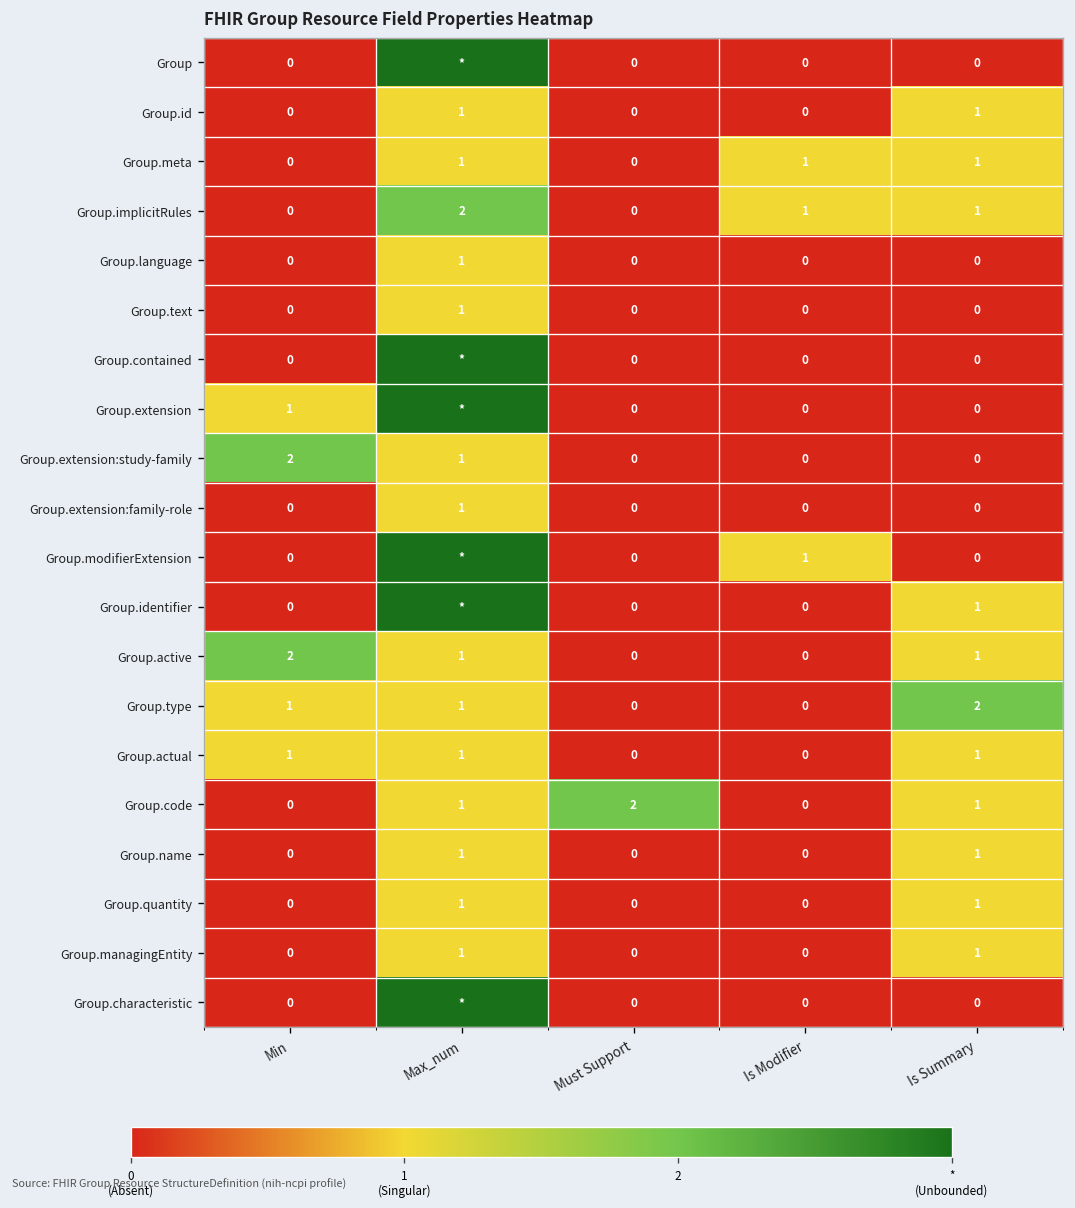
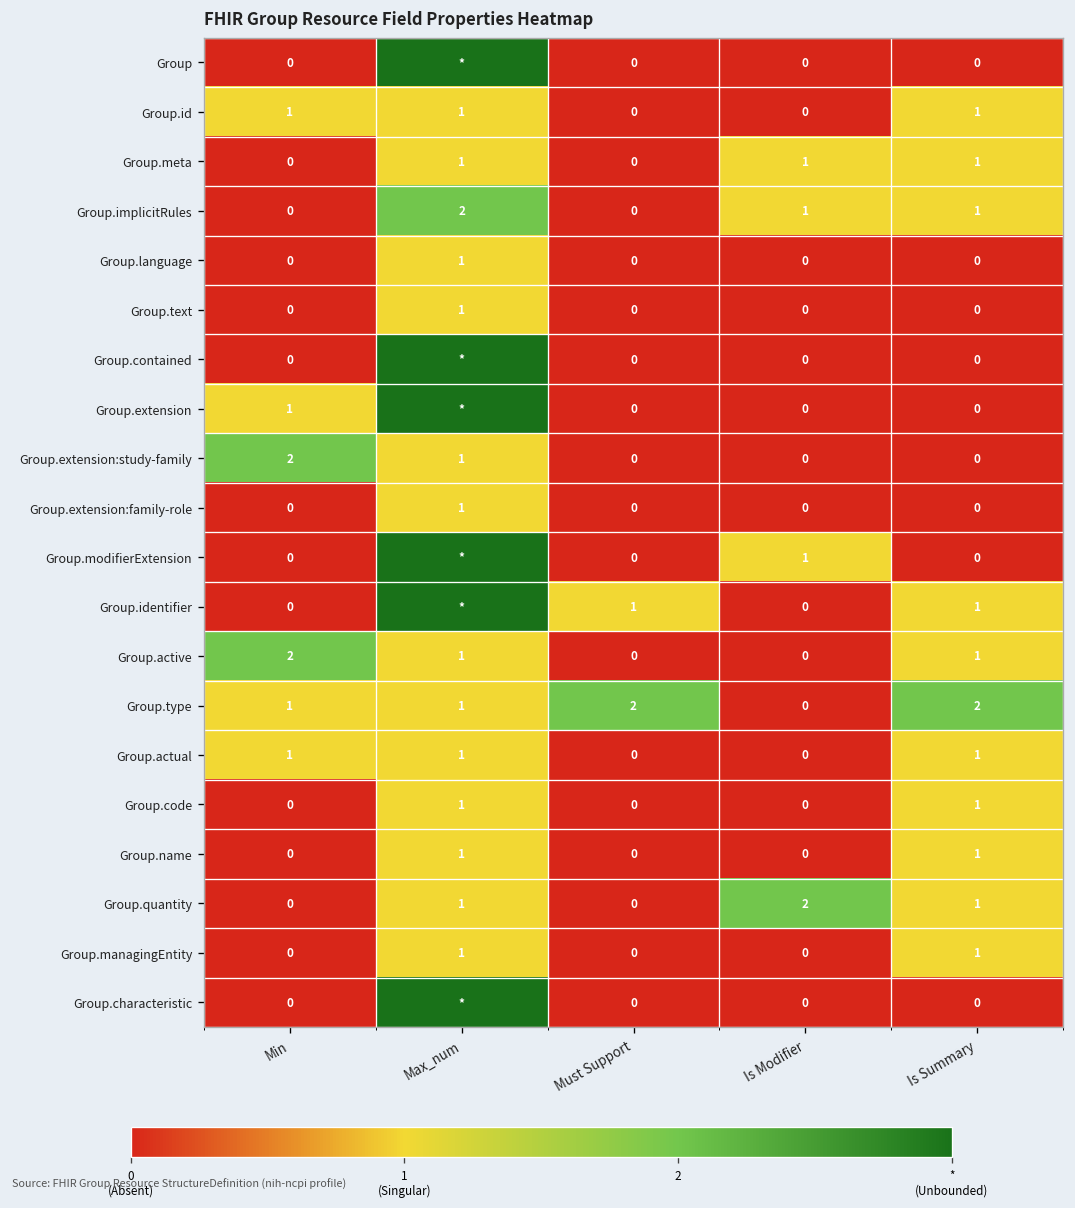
  {
    "Group": {
      "Min": 0,
      "Must Support": 0,
      "Is Modifier": 0,
      "Is Summary": 0
    },
    "Group.id": {
-     "Min": 0,
+     "Min": 1,
      "Max_num": 1,
      "Must Support": 0,
      "Is Modifier": 0,
      "Is Summary": 1
    },
    "Group.meta": {
      "Min": 0,
      "Max_num": 1,
      "Must Support": 0,
      "Is Modifier": 1,
      "Is Summary": 1
    },
    "Group.implicitRules": {
      "Min": 0,
      "Max_num": 2,
      "Must Support": 0,
      "Is Modifier": 1,
      "Is Summary": 1
    },
    "Group.language": {
      "Min": 0,
      "Max_num": 1,
      "Must Support": 0,
      "Is Modifier": 0,
      "Is Summary": 0
    },
    "Group.text": {
      "Min": 0,
      "Max_num": 1,
      "Must Support": 0,
      "Is Modifier": 0,
      "Is Summary": 0
    },
    "Group.contained": {
      "Min": 0,
      "Must Support": 0,
      "Is Modifier": 0,
      "Is Summary": 0
    },
    "Group.extension": {
      "Min": 1,
      "Must Support": 0,
      "Is Modifier": 0,
      "Is Summary": 0
    },
    "Group.extension:study-family": {
      "Min": 2,
      "Max_num": 1,
      "Must Support": 0,
      "Is Modifier": 0,
      "Is Summary": 0
    },
    "Group.extension:family-role": {
      "Min": 0,
      "Max_num": 1,
      "Must Support": 0,
      "Is Modifier": 0,
      "Is Summary": 0
    },
    "Group.modifierExtension": {
      "Min": 0,
      "Must Support": 0,
      "Is Modifier": 1,
      "Is Summary": 0
    },
    "Group.identifier": {
      "Min": 0,
-     "Must Support": 0,
+     "Must Support": 1,
      "Is Modifier": 0,
      "Is Summary": 1
    },
    "Group.active": {
      "Min": 2,
      "Max_num": 1,
      "Must Support": 0,
      "Is Modifier": 0,
      "Is Summary": 1
    },
    "Group.type": {
      "Min": 1,
      "Max_num": 1,
-     "Must Support": 0,
+     "Must Support": 2,
      "Is Modifier": 0,
      "Is Summary": 2
    },
    "Group.actual": {
      "Min": 1,
      "Max_num": 1,
      "Must Support": 0,
      "Is Modifier": 0,
      "Is Summary": 1
    },
    "Group.code": {
      "Min": 0,
      "Max_num": 1,
-     "Must Support": 2,
+     "Must Support": 0,
      "Is Modifier": 0,
      "Is Summary": 1
    },
    "Group.name": {
      "Min": 0,
      "Max_num": 1,
      "Must Support": 0,
      "Is Modifier": 0,
      "Is Summary": 1
    },
    "Group.quantity": {
      "Min": 0,
      "Max_num": 1,
      "Must Support": 0,
-     "Is Modifier": 0,
+     "Is Modifier": 2,
      "Is Summary": 1
    },
    "Group.managingEntity": {
      "Min": 0,
      "Max_num": 1,
      "Must Support": 0,
      "Is Modifier": 0,
      "Is Summary": 1
    },
    "Group.characteristic": {
      "Min": 0,
      "Must Support": 0,
      "Is Modifier": 0,
      "Is Summary": 0
    }
  }
